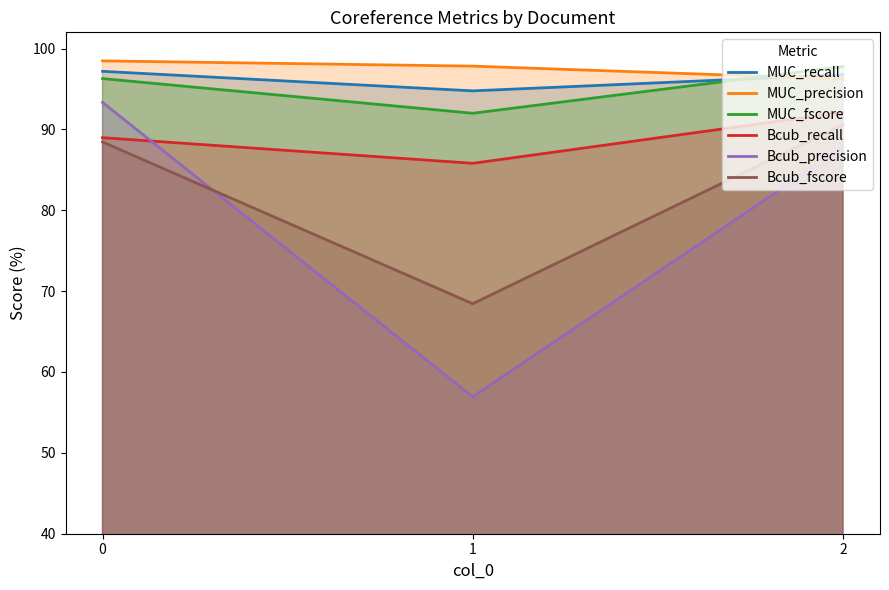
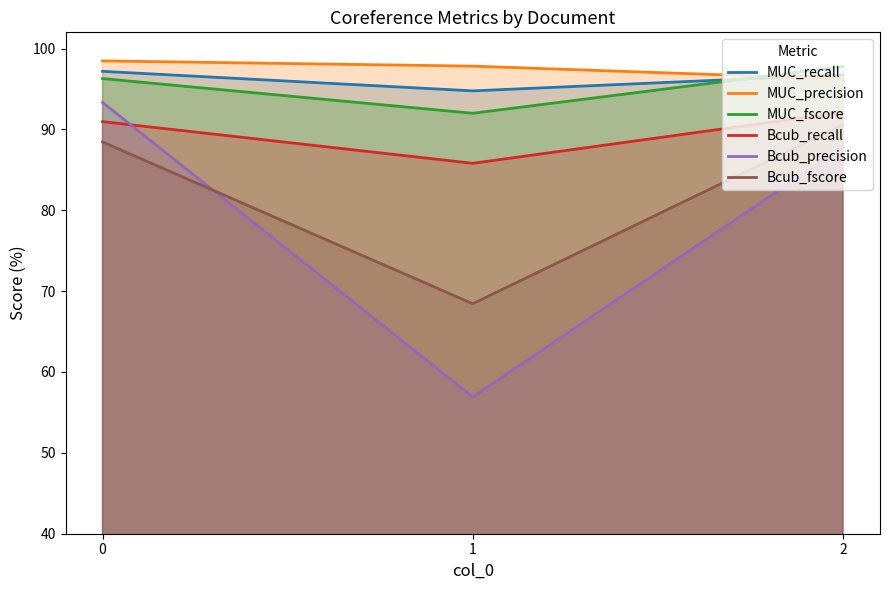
  {
    "MUC_recall": {
      "0": 97,
      "1": 95
    },
    "MUC_precision": {
      "0": 98,
      "1": 98
    },
    "MUC_fscore": {
      "0": 96,
      "1": 92
    },
    "Bcub_recall": {
-     "0": 89,
+     "0": 91,
      "1": 86
    },
    "Bcub_precision": {
      "0": 93,
      "1": 57
    },
    "Bcub_fscore": {
      "0": 88,
      "1": 68
    }
  }
